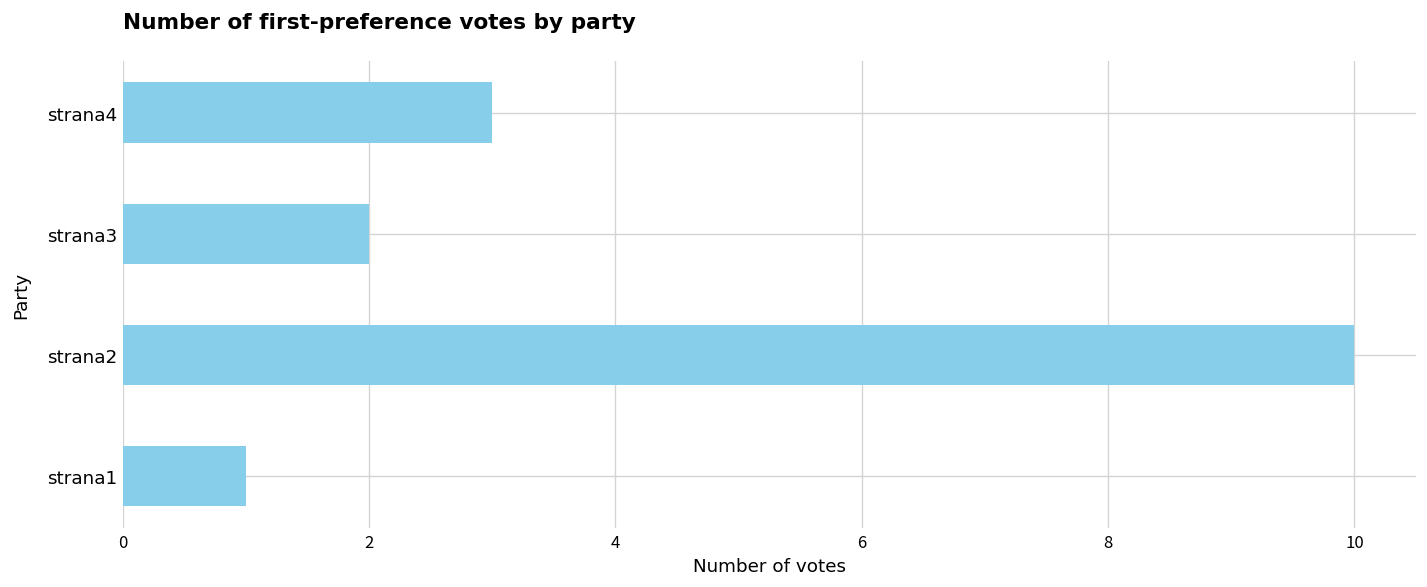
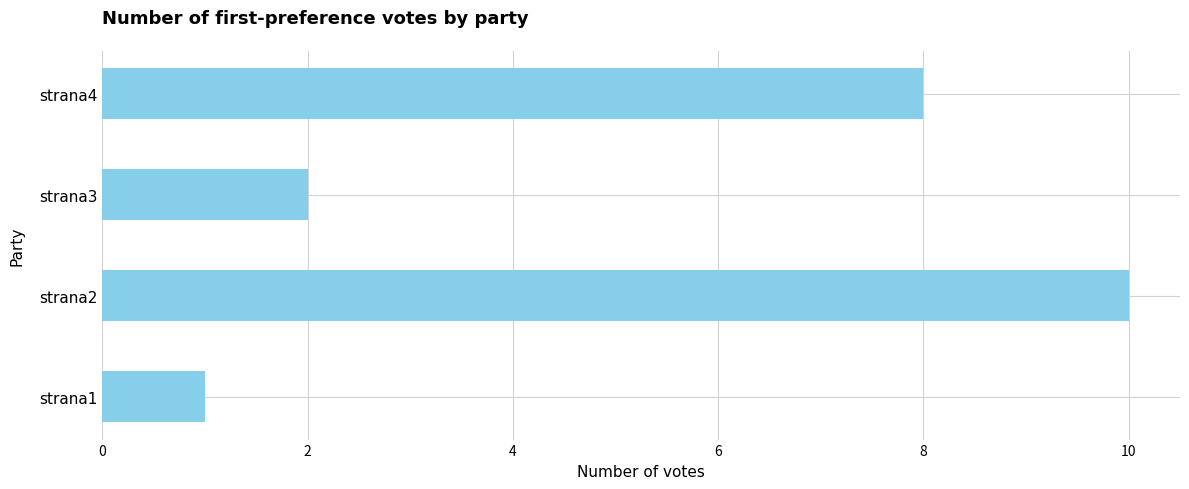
  {
-   "strana4": 3,
+   "strana4": 8,
    "strana3": 2,
    "strana2": 10,
    "strana1": 1
  }
